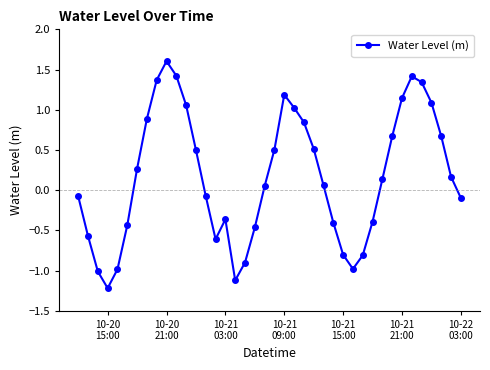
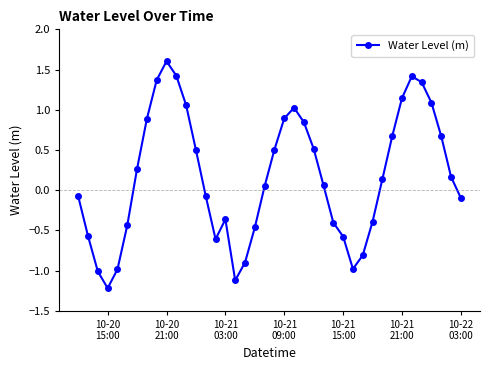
  {
    "10-20 15:00": -1.2,
    "10-20 21:00": 1.6,
    "10-21 03:00": -0.4,
-   "10-21 09:00": 1.2,
-   "10-21 15:00": -0.8,
+   "10-21 09:00": 0.9,
+   "10-21 15:00": -0.6,
    "10-21 21:00": 1.1,
    "10-22 03:00": -0.1
  }
